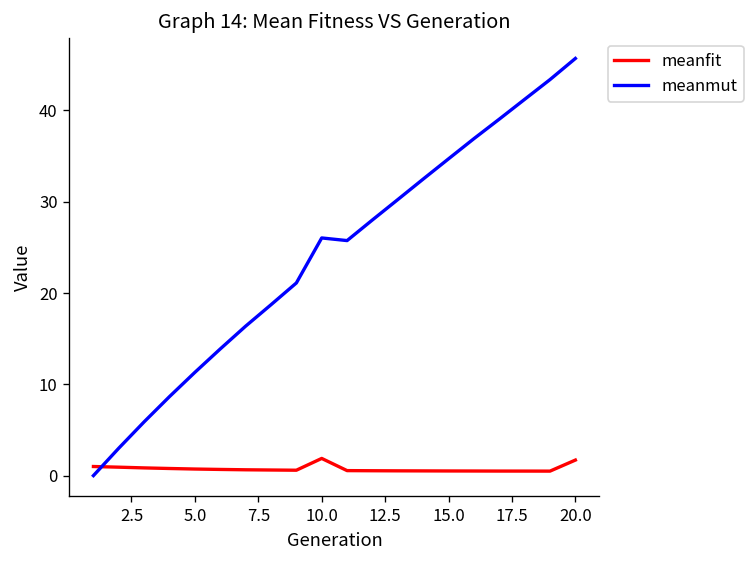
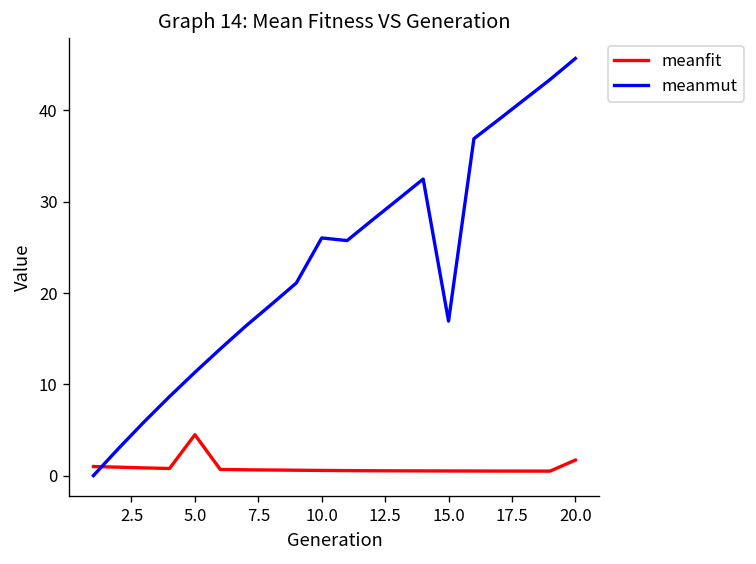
  {
    "meanfit": {
-     "5.0": 1,
-     "10.0": 2,
+     "5.0": 4,
+     "10.0": 1,
      "15.0": 1,
      "20.0": 2
    },
    "meanmut": {
      "5.0": 11,
      "10.0": 26,
-     "15.0": 35,
+     "15.0": 17,
      "20.0": 46
    }
  }
